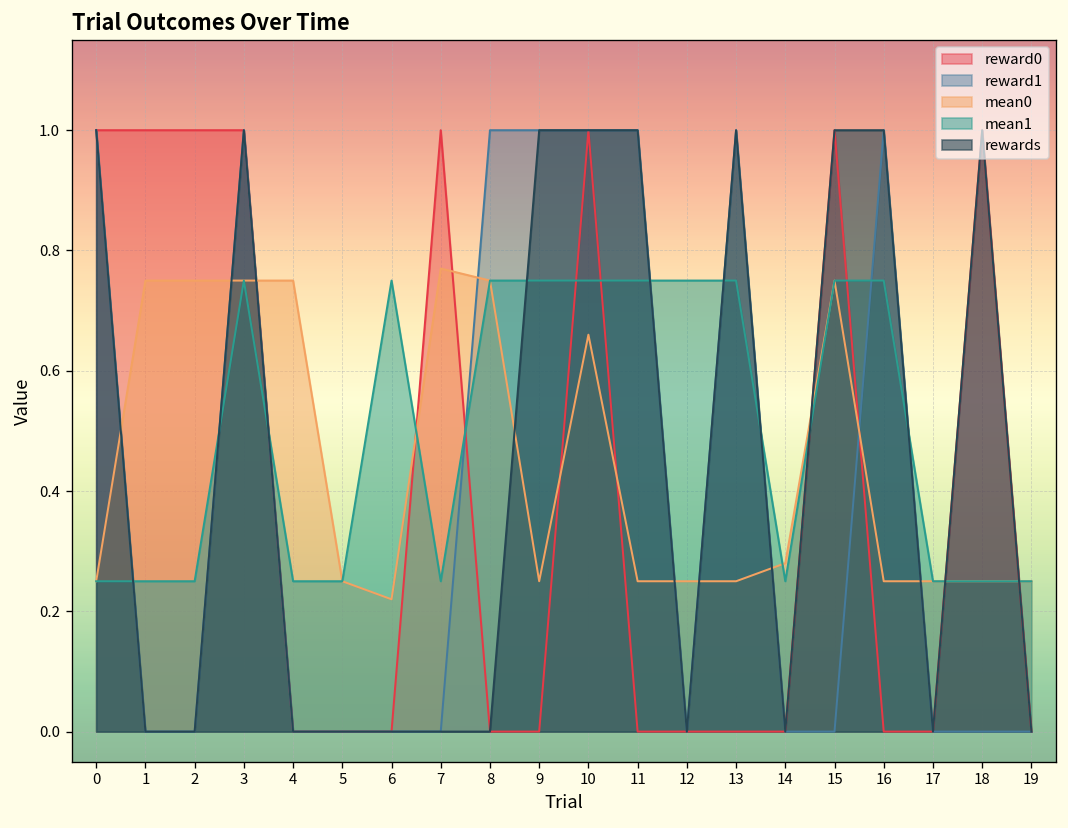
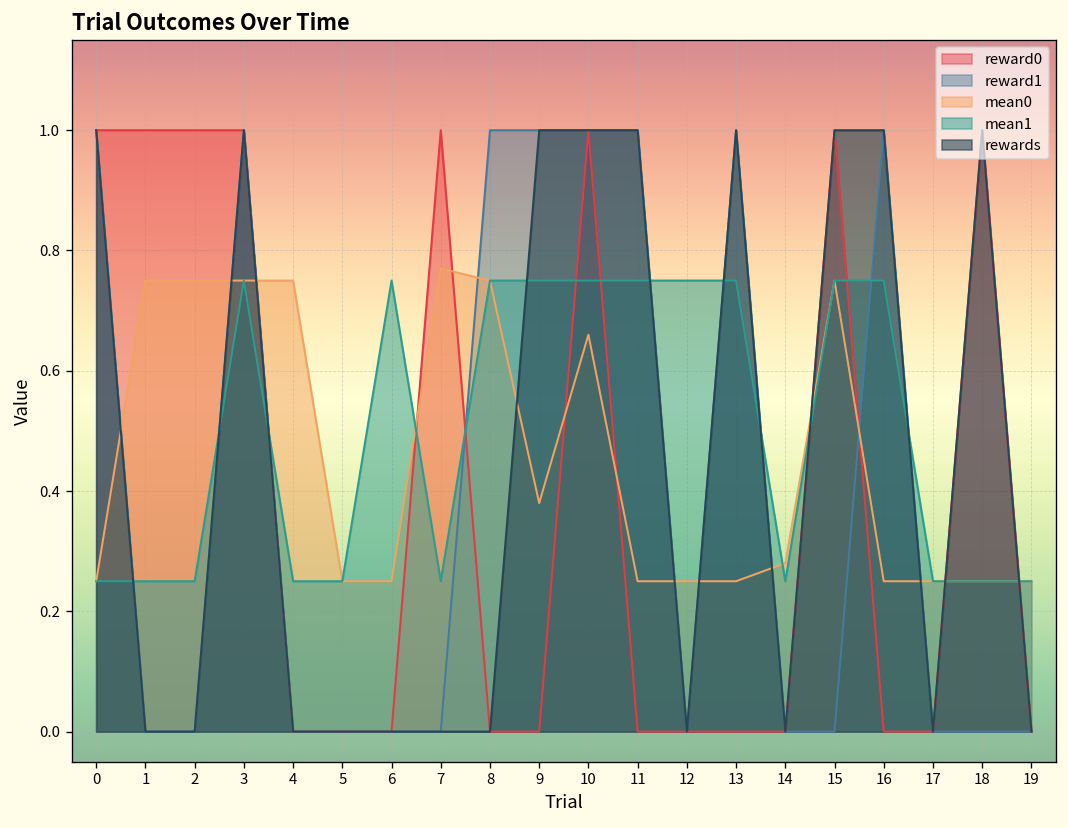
  {
    "reward0": {
      "1": 1.00,
      "2": 1.00,
      "7": 1.00,
      "9": 0.00,
      "11": 0.00,
      "13": 0.00,
      "16": 0.00
    },
    "mean0": {
      "1": 0.75,
      "2": 0.75,
      "4": 0.75,
-     "6": 0.22,
+     "6": 0.25,
      "7": 0.77,
-     "9": 0.25,
+     "9": 0.38,
      "10": 0.66,
      "11": 0.25,
      "12": 0.25,
      "13": 0.25,
      "14": 0.28,
      "16": 0.25
    }
  }
